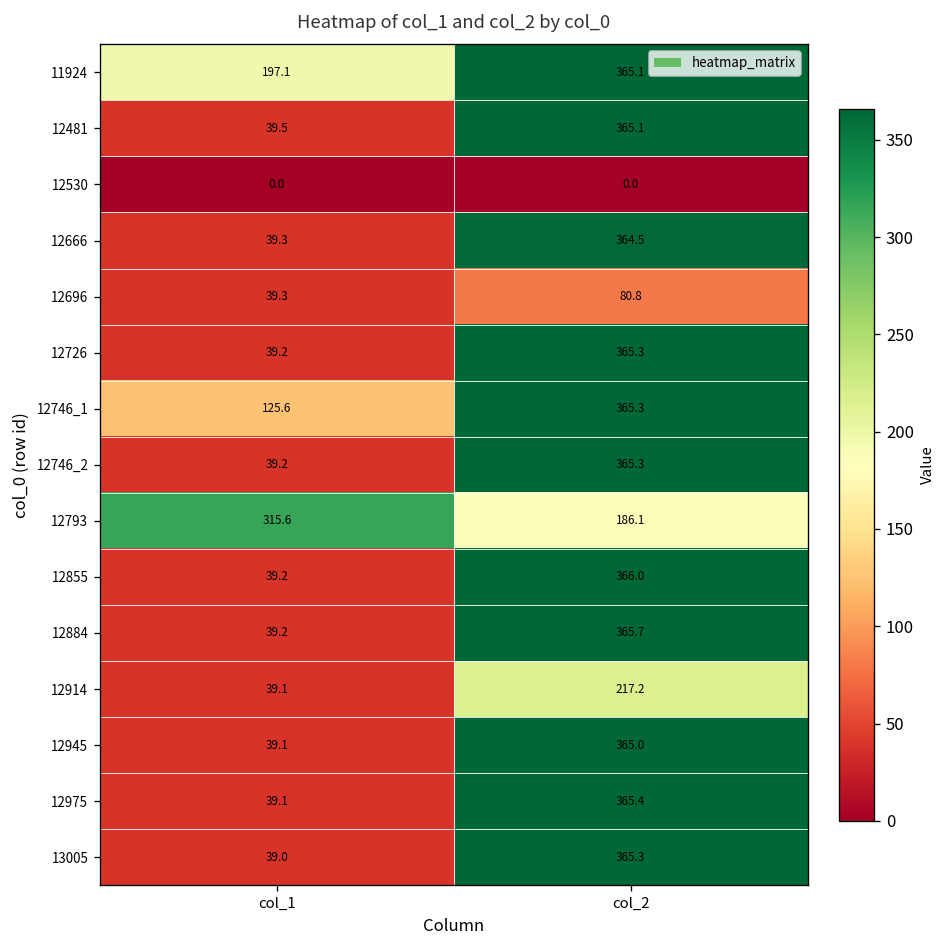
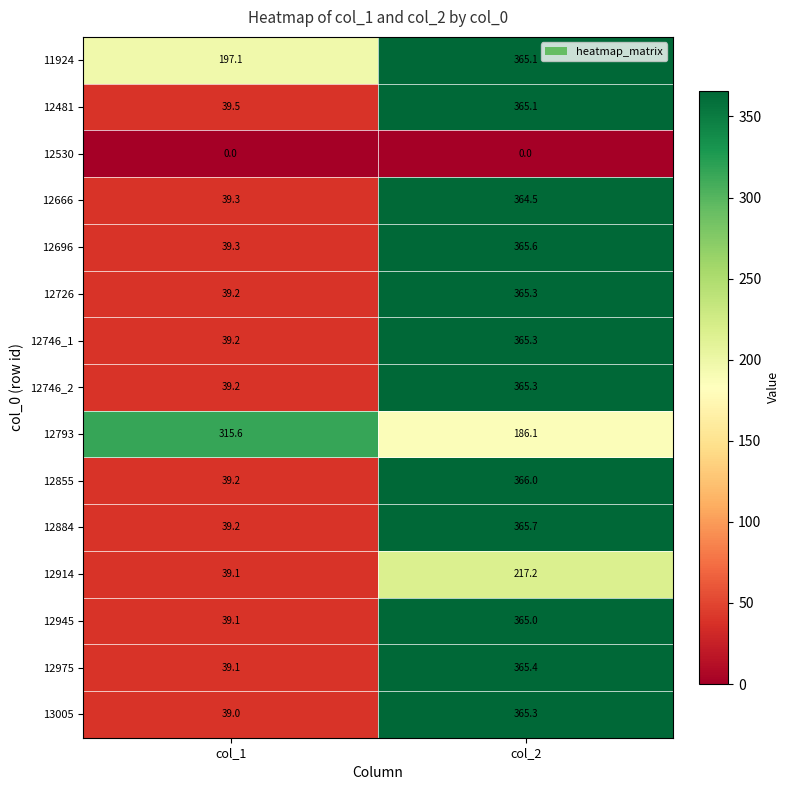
  {
    "11924": {
      "col_1": 197.1,
      "col_2": 365.1
    },
    "12481": {
      "col_1": 39.5,
      "col_2": 365.1
    },
    "12530": {
      "col_1": 0.0,
      "col_2": 0.0
    },
    "12666": {
      "col_1": 39.3,
      "col_2": 364.5
    },
    "12696": {
      "col_1": 39.3,
-     "col_2": 80.8
+     "col_2": 365.6
    },
    "12726": {
      "col_1": 39.2,
      "col_2": 365.3
    },
    "12746_1": {
-     "col_1": 125.6,
+     "col_1": 39.2,
      "col_2": 365.3
    },
    "12746_2": {
      "col_1": 39.2,
      "col_2": 365.3
    },
    "12793": {
      "col_1": 315.6,
      "col_2": 186.1
    },
    "12855": {
      "col_1": 39.2,
      "col_2": 366.0
    },
    "12884": {
      "col_1": 39.2,
      "col_2": 365.7
    },
    "12914": {
      "col_1": 39.1,
      "col_2": 217.2
    },
    "12945": {
      "col_1": 39.1,
      "col_2": 365.0
    },
    "12975": {
      "col_1": 39.1,
      "col_2": 365.4
    },
    "13005": {
      "col_1": 39.0,
      "col_2": 365.3
    }
  }
